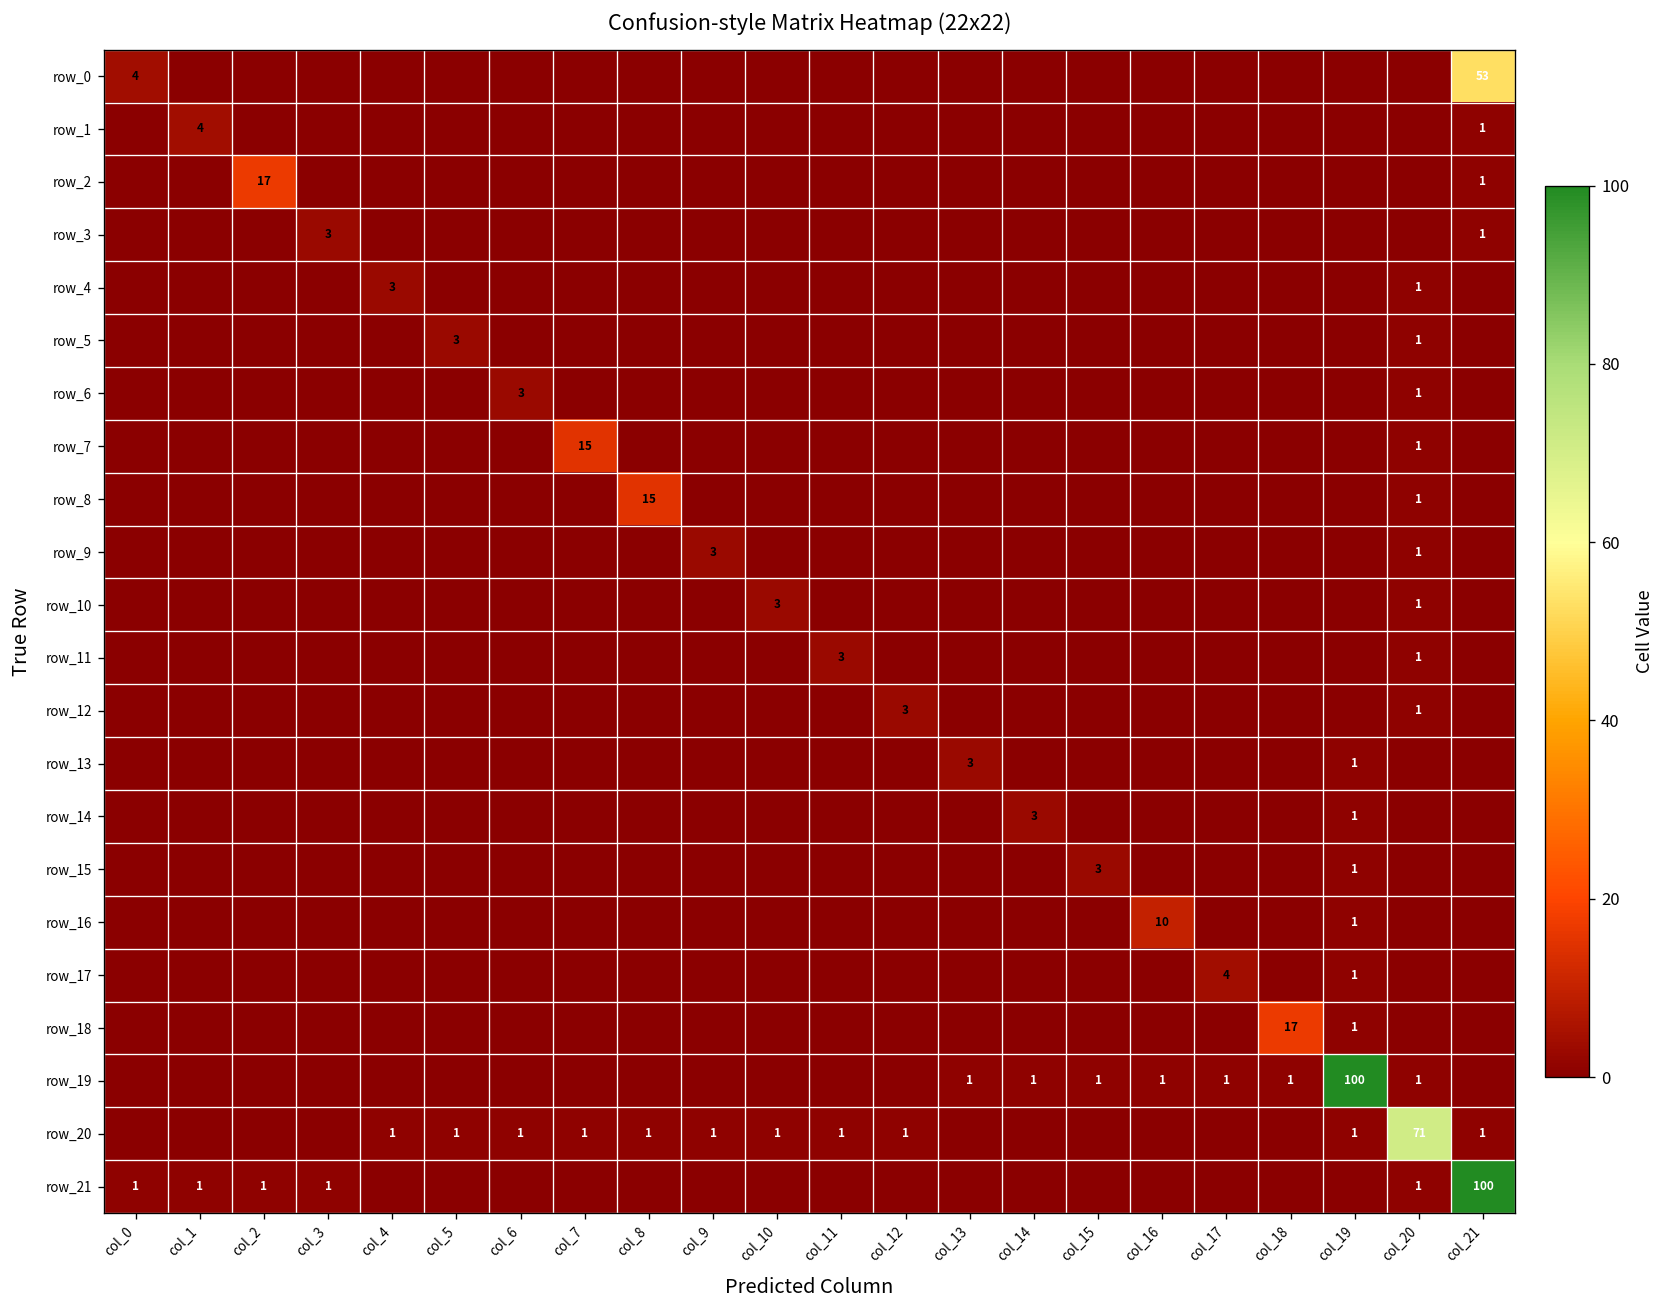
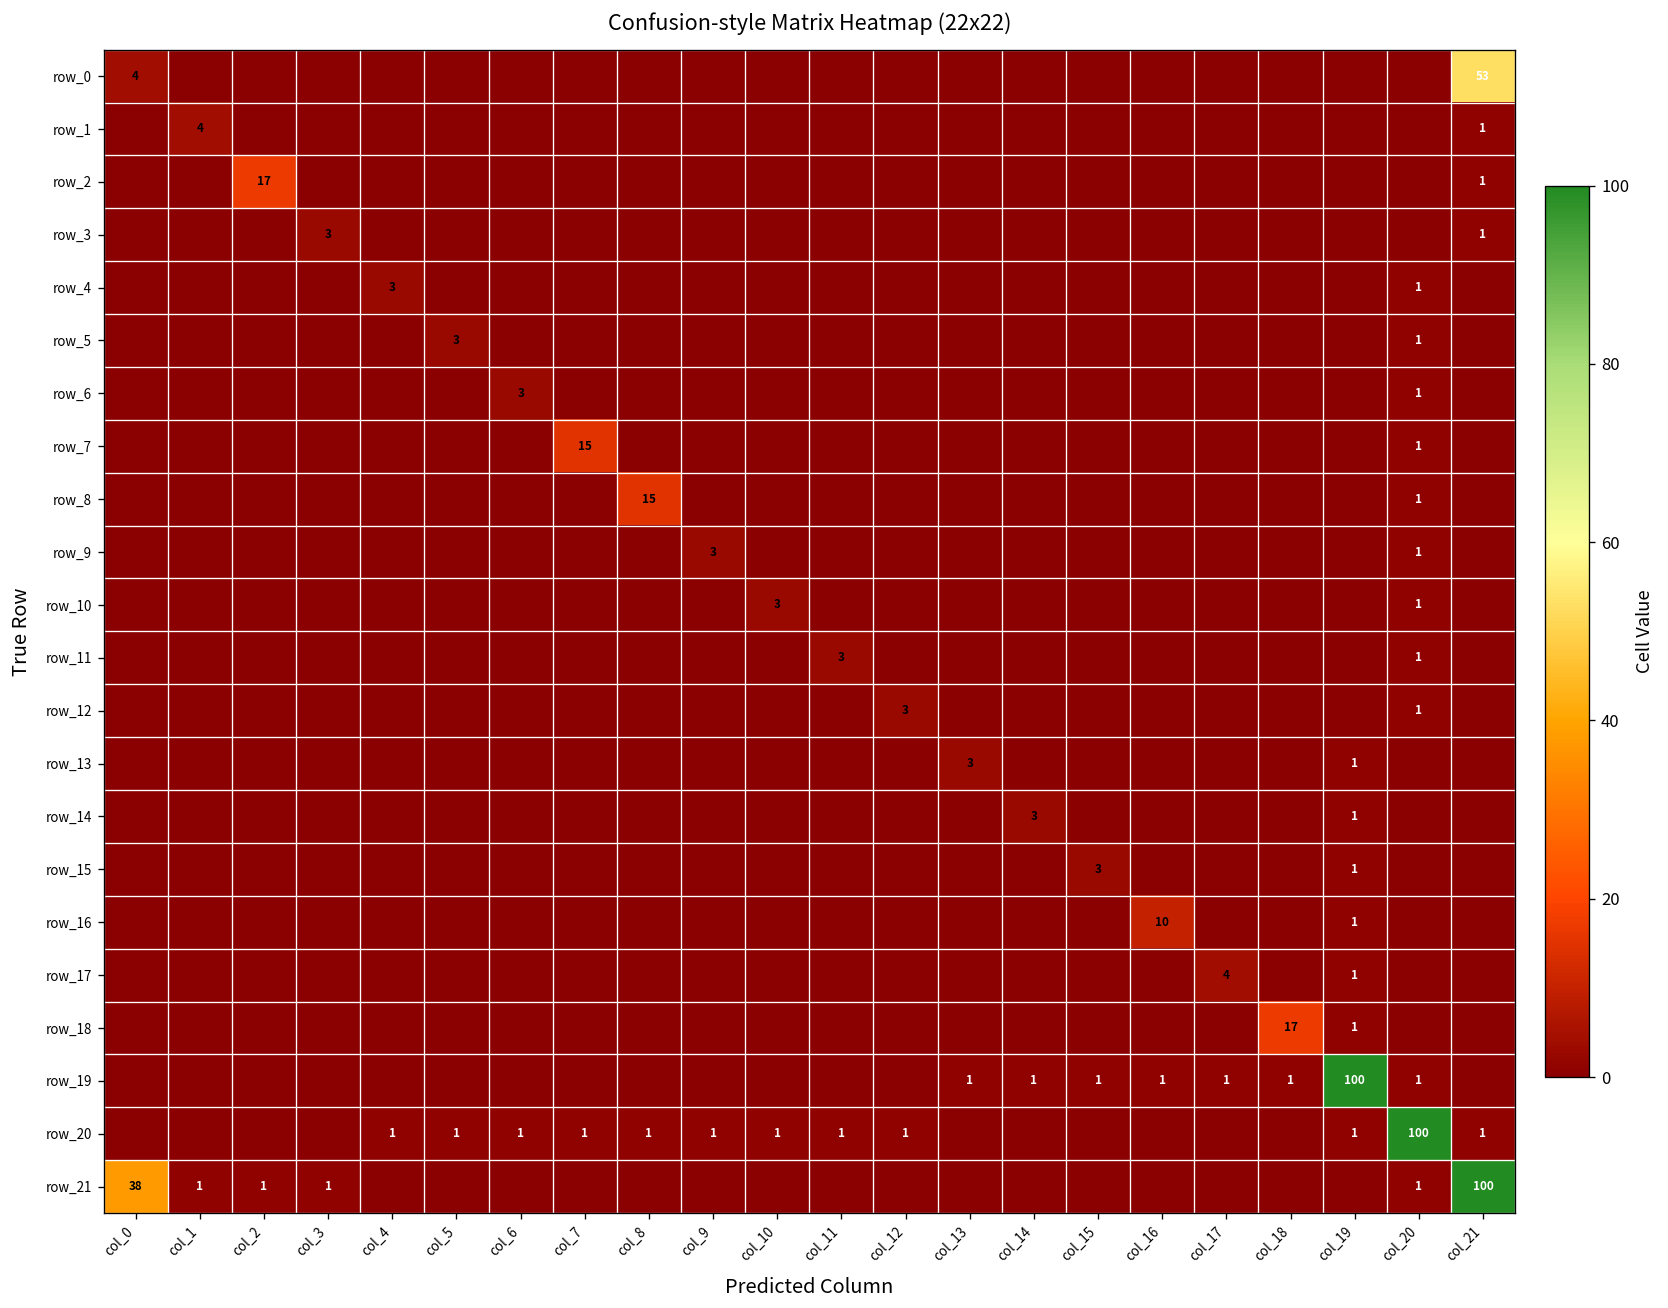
  {
    "row_0": {
      "col_0": 4,
      "col_21": 53
    },
    "row_1": {
      "col_1": 4,
      "col_21": 1
    },
    "row_2": {
      "col_2": 17,
      "col_21": 1
    },
    "row_3": {
      "col_3": 3,
      "col_21": 1
    },
    "row_4": {
      "col_4": 3,
      "col_20": 1
    },
    "row_5": {
      "col_5": 3,
      "col_20": 1
    },
    "row_6": {
      "col_6": 3,
      "col_20": 1
    },
    "row_7": {
      "col_7": 15,
      "col_20": 1
    },
    "row_8": {
      "col_8": 15,
      "col_20": 1
    },
    "row_9": {
      "col_9": 3,
      "col_20": 1
    },
    "row_10": {
      "col_10": 3,
      "col_20": 1
    },
    "row_11": {
      "col_11": 3,
      "col_20": 1
    },
    "row_12": {
      "col_12": 3,
      "col_20": 1
    },
    "row_13": {
      "col_13": 3,
      "col_19": 1
    },
    "row_14": {
      "col_14": 3,
      "col_19": 1
    },
    "row_15": {
      "col_15": 3,
      "col_19": 1
    },
    "row_16": {
      "col_16": 10,
      "col_19": 1
    },
    "row_17": {
      "col_17": 4,
      "col_19": 1
    },
    "row_18": {
      "col_18": 17,
      "col_19": 1
    },
    "row_19": {
      "col_13": 1,
      "col_14": 1,
      "col_15": 1,
      "col_16": 1,
      "col_17": 1,
      "col_18": 1,
      "col_19": 100,
      "col_20": 1
    },
    "row_20": {
      "col_4": 1,
      "col_5": 1,
      "col_6": 1,
      "col_7": 1,
      "col_8": 1,
      "col_9": 1,
      "col_10": 1,
      "col_11": 1,
      "col_12": 1,
      "col_19": 1,
-     "col_20": 71,
+     "col_20": 100,
      "col_21": 1
    },
    "row_21": {
-     "col_0": 1,
+     "col_0": 38,
      "col_1": 1,
      "col_2": 1,
      "col_3": 1,
      "col_20": 1,
      "col_21": 100
    }
  }
